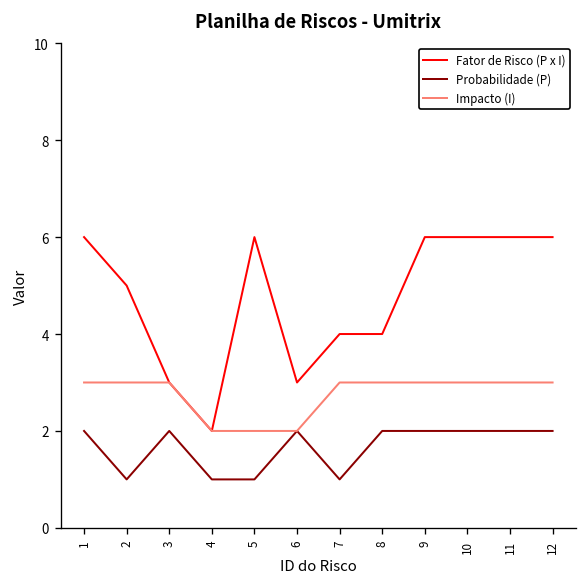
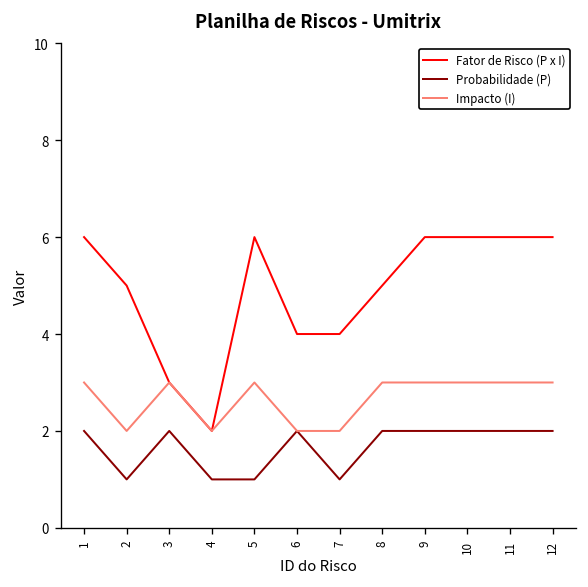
  {
    "Fator de Risco (P x I)": {
      "1": 6,
      "2": 5,
      "5": 6,
-     "6": 3,
+     "6": 4,
      "7": 4,
-     "8": 4,
+     "8": 5,
      "9": 6,
      "10": 6,
      "11": 6,
      "12": 6
    },
    "Probabilidade (P)": {
      "1": 2,
      "2": 1,
      "3": 2,
      "4": 1,
      "5": 1,
      "7": 1,
      "8": 2,
      "9": 2,
      "10": 2,
      "11": 2,
      "12": 2
    },
    "Impacto (I)": {
      "1": 3,
-     "2": 3,
-     "5": 2,
-     "7": 3,
+     "2": 2,
+     "5": 3,
+     "7": 2,
      "8": 3,
      "9": 3,
      "10": 3,
      "11": 3,
      "12": 3
    }
  }
